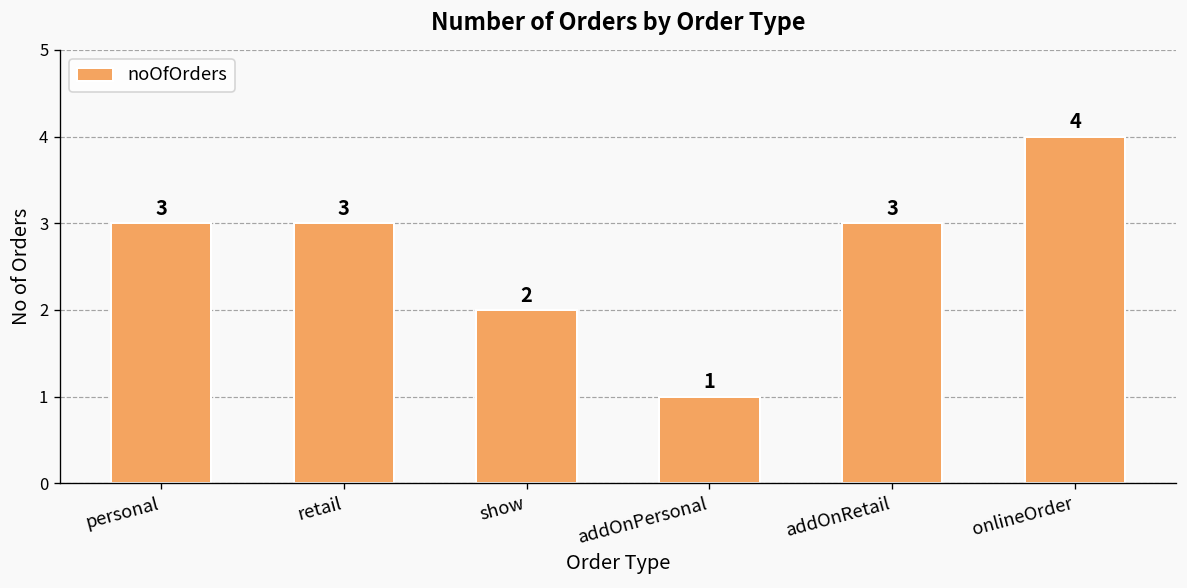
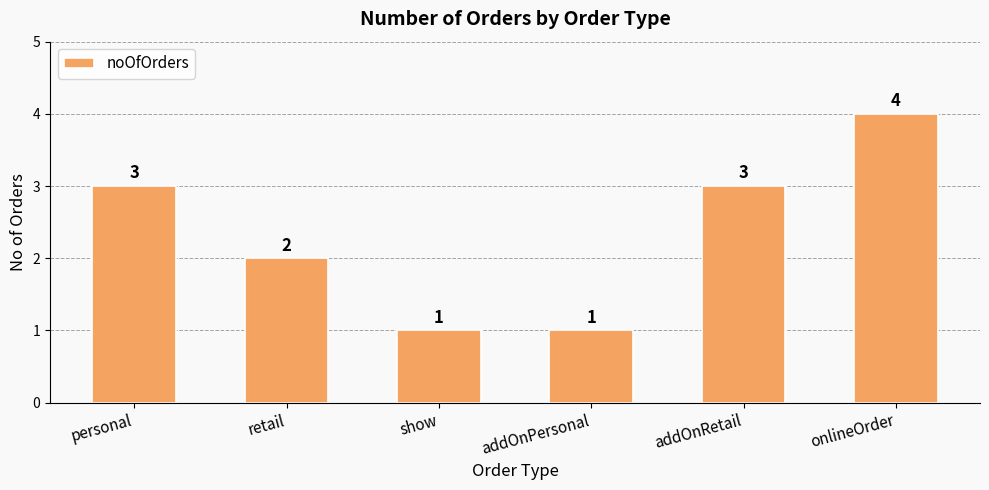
  {
    "personal": 3,
-   "retail": 3,
-   "show": 2,
+   "retail": 2,
+   "show": 1,
    "addOnPersonal": 1,
    "addOnRetail": 3,
    "onlineOrder": 4
  }
